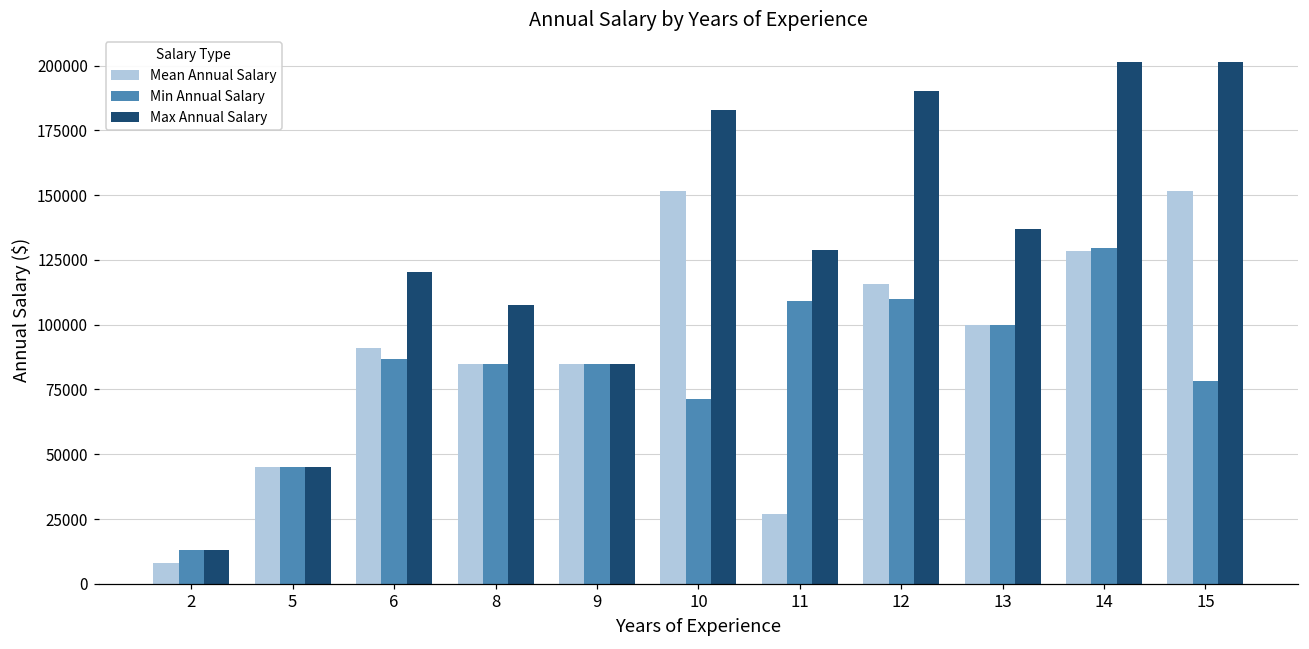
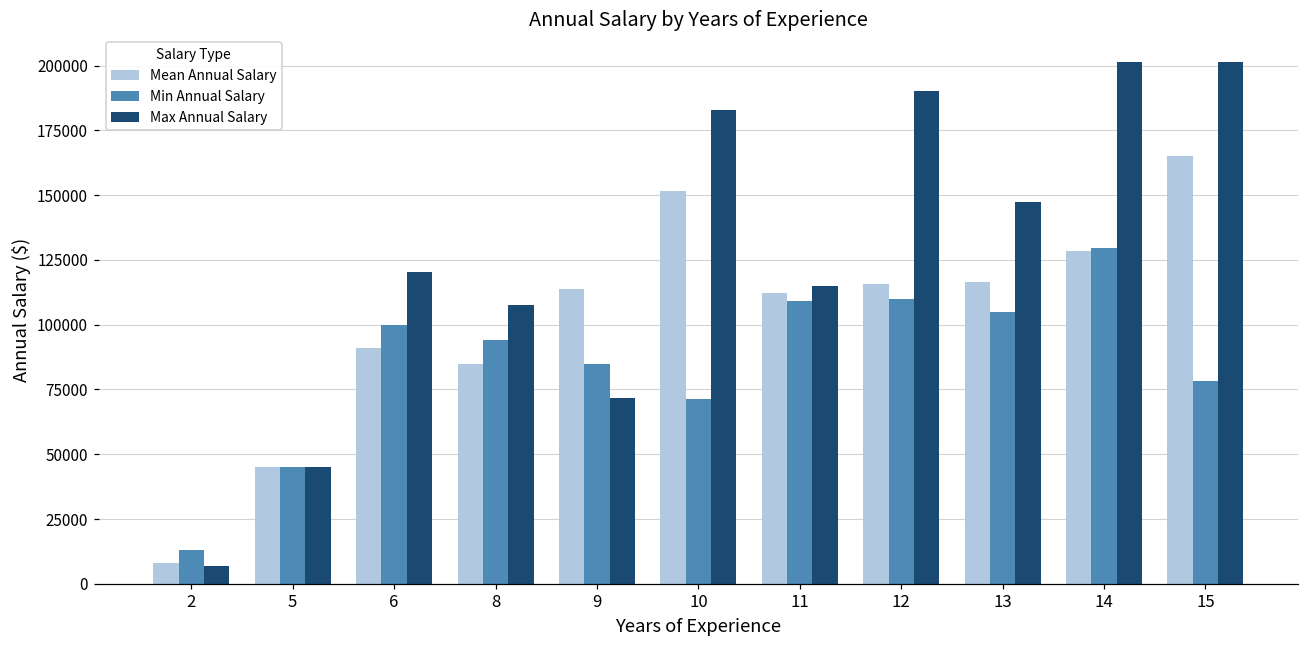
  {
    "Mean Annual Salary": {
      "2": 8000,
      "5": 45000,
      "6": 91000,
      "8": 85000,
-     "9": 85000,
+     "9": 114000,
      "10": 152000,
-     "11": 27000,
+     "11": 112000,
      "12": 116000,
-     "13": 100000,
+     "13": 117000,
      "14": 129000,
-     "15": 152000
+     "15": 165000
    },
    "Min Annual Salary": {
      "2": 13000,
      "5": 45000,
-     "6": 87000,
-     "8": 85000,
+     "6": 100000,
+     "8": 94000,
      "9": 85000,
      "10": 71000,
      "11": 109000,
      "12": 110000,
-     "13": 100000,
+     "13": 105000,
      "14": 130000,
      "15": 78000
    },
    "Max Annual Salary": {
-     "2": 13000,
+     "2": 7000,
      "5": 45000,
      "6": 120000,
      "8": 108000,
-     "9": 85000,
+     "9": 72000,
      "10": 183000,
-     "11": 129000,
+     "11": 115000,
      "12": 190000,
-     "13": 137000,
+     "13": 147000,
      "14": 202000,
      "15": 202000
    }
  }
